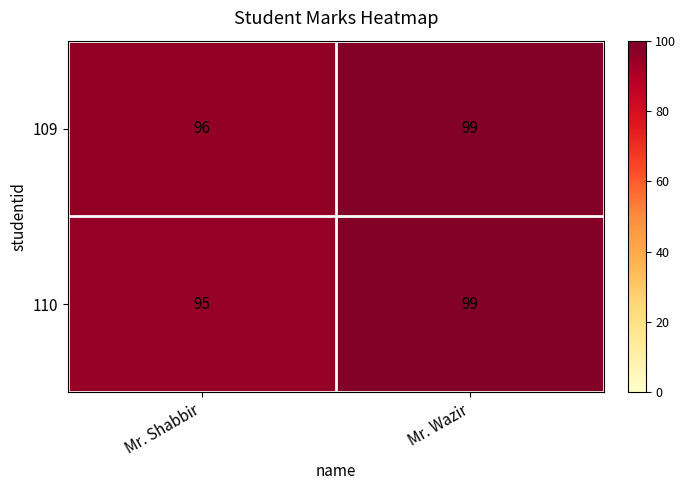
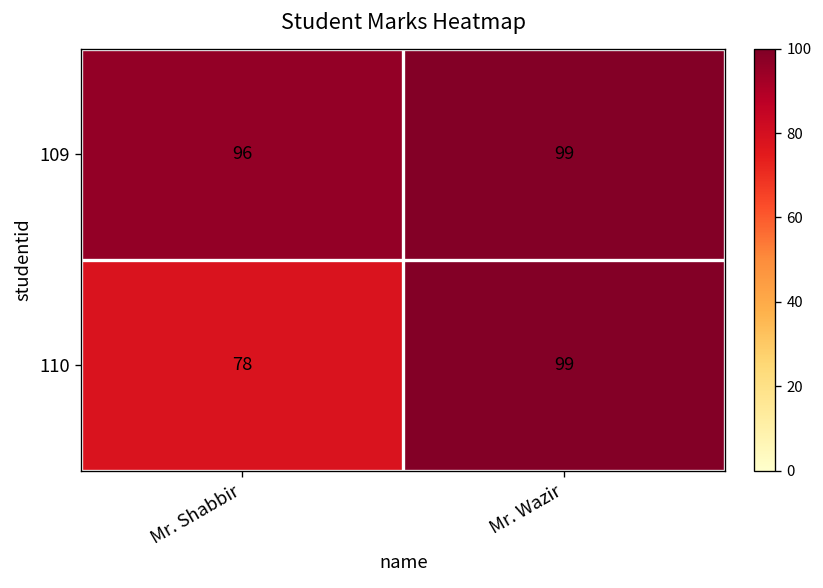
  {
    "109": {
      "Mr. Shabbir": 96,
      "Mr. Wazir": 99
    },
    "110": {
-     "Mr. Shabbir": 95,
+     "Mr. Shabbir": 78,
      "Mr. Wazir": 99
    }
  }
